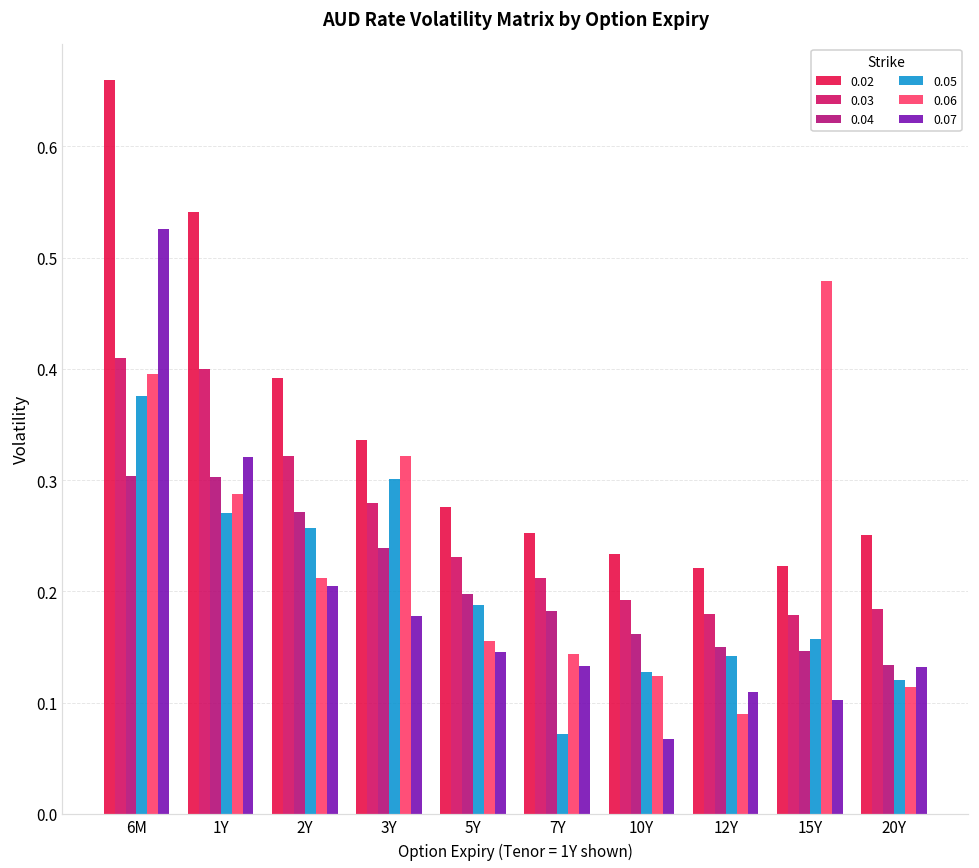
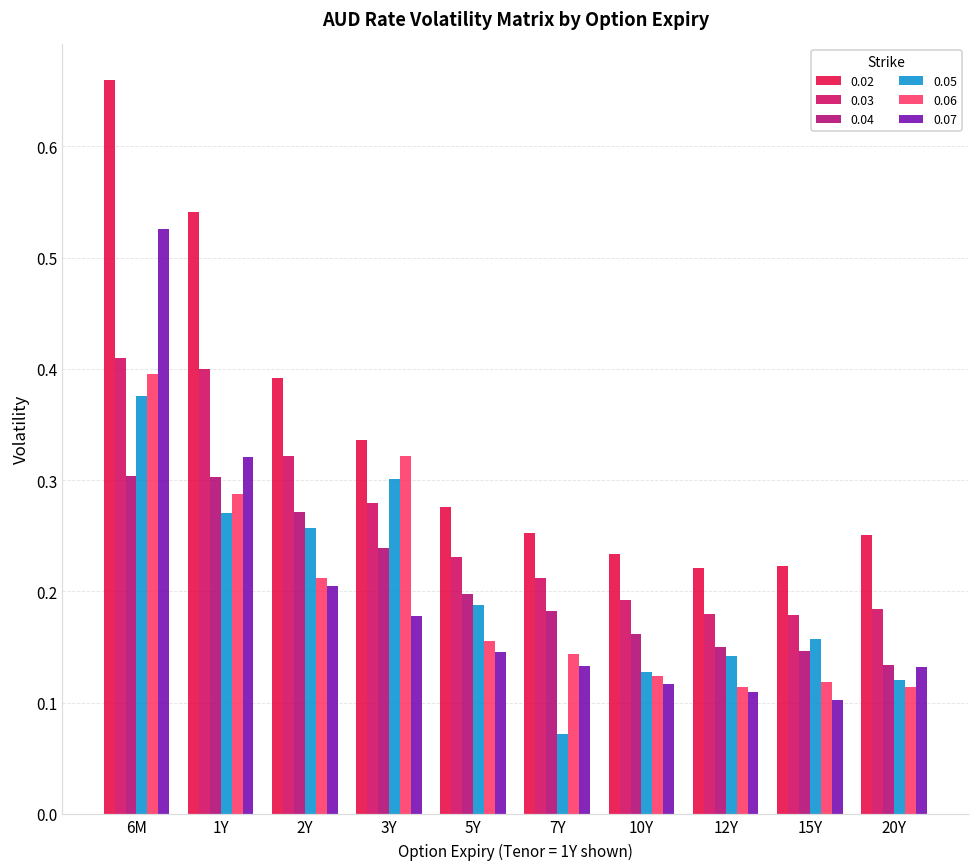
  {
    "0.05": {
      "6M": 0.376,
      "1Y": 0.270,
      "2Y": 0.257,
      "3Y": 0.301,
      "5Y": 0.188,
      "7Y": 0.071,
      "10Y": 0.128,
      "12Y": 0.142,
      "15Y": 0.158,
      "20Y": 0.120
    },
    "0.06": {
      "6M": 0.396,
      "1Y": 0.288,
      "2Y": 0.212,
      "3Y": 0.322,
      "5Y": 0.155,
      "7Y": 0.144,
      "10Y": 0.124,
-     "12Y": 0.090,
-     "15Y": 0.479,
+     "12Y": 0.114,
+     "15Y": 0.118,
      "20Y": 0.114
    },
    "0.07": {
      "6M": 0.525,
      "1Y": 0.321,
      "2Y": 0.205,
      "3Y": 0.178,
      "5Y": 0.146,
      "7Y": 0.133,
-     "10Y": 0.067,
+     "10Y": 0.117,
      "12Y": 0.110,
      "15Y": 0.102,
      "20Y": 0.132
    }
  }
